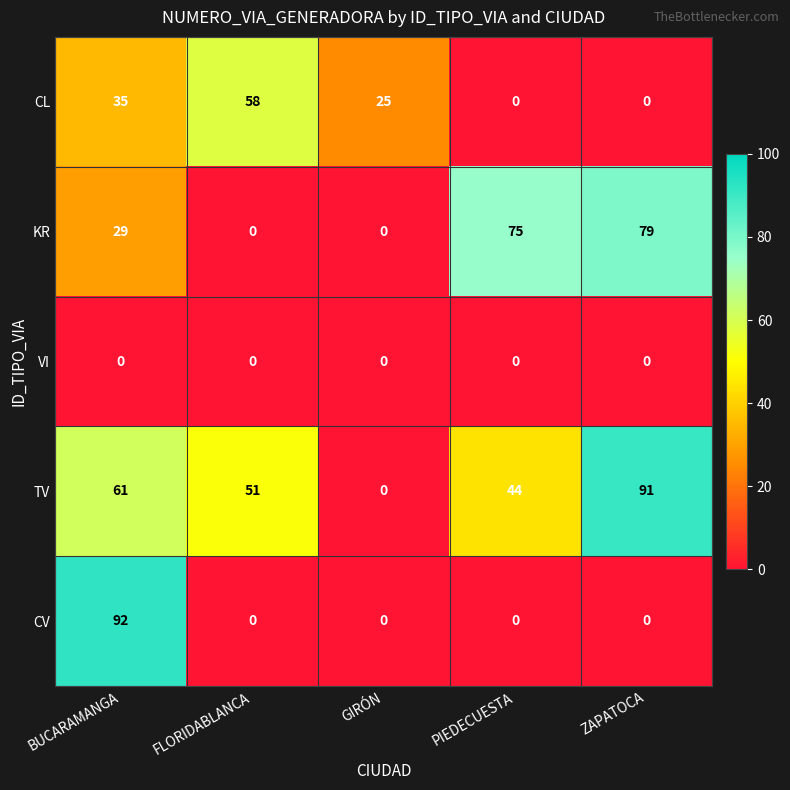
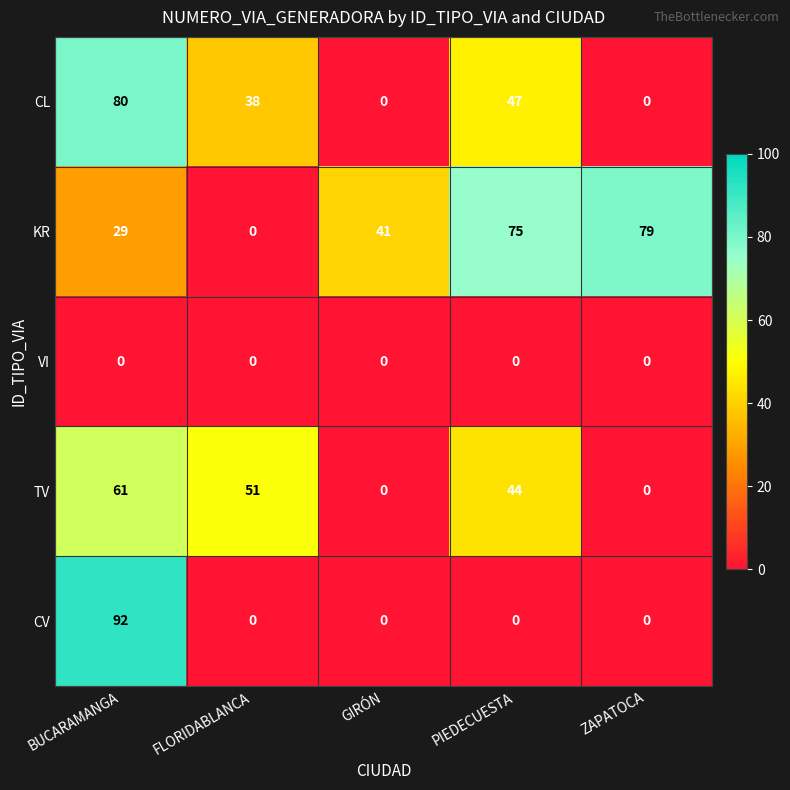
  {
    "CL": {
-     "BUCARAMANGA": 35,
-     "FLORIDABLANCA": 58,
-     "GIRÓN": 25,
-     "PIEDECUESTA": 0,
+     "BUCARAMANGA": 80,
+     "FLORIDABLANCA": 38,
+     "GIRÓN": 0,
+     "PIEDECUESTA": 47,
      "ZAPATOCA": 0
    },
    "KR": {
      "BUCARAMANGA": 29,
      "FLORIDABLANCA": 0,
-     "GIRÓN": 0,
+     "GIRÓN": 41,
      "PIEDECUESTA": 75,
      "ZAPATOCA": 79
    },
    "VI": {
      "BUCARAMANGA": 0,
      "FLORIDABLANCA": 0,
      "GIRÓN": 0,
      "PIEDECUESTA": 0,
      "ZAPATOCA": 0
    },
    "TV": {
      "BUCARAMANGA": 61,
      "FLORIDABLANCA": 51,
      "GIRÓN": 0,
      "PIEDECUESTA": 44,
-     "ZAPATOCA": 91
+     "ZAPATOCA": 0
    },
    "CV": {
      "BUCARAMANGA": 92,
      "FLORIDABLANCA": 0,
      "GIRÓN": 0,
      "PIEDECUESTA": 0,
      "ZAPATOCA": 0
    }
  }
